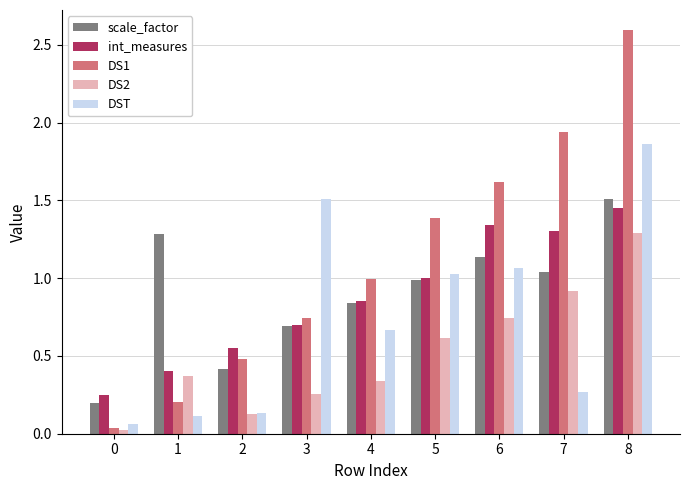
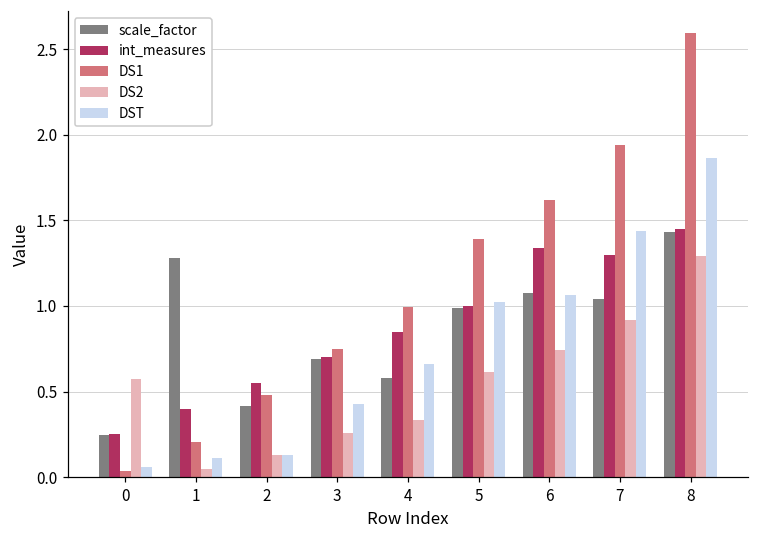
  {
    "scale_factor": {
-     "0": 0.19,
+     "0": 0.25,
      "1": 1.28,
      "2": 0.41,
      "3": 0.69,
-     "4": 0.84,
+     "4": 0.58,
      "5": 0.99,
-     "6": 1.14,
+     "6": 1.08,
      "7": 1.04,
-     "8": 1.51
+     "8": 1.43
    },
    "int_measures": {
      "0": 0.25,
      "1": 0.40,
      "2": 0.55,
      "3": 0.70,
      "4": 0.85,
      "5": 1.00,
      "6": 1.34,
      "7": 1.30,
      "8": 1.45
    },
    "DS1": {
      "0": 0.04,
      "1": 0.21,
      "2": 0.48,
      "3": 0.75,
      "4": 0.99,
      "5": 1.39,
      "6": 1.62,
      "7": 1.94,
      "8": 2.59
    },
    "DS2": {
-     "0": 0.03,
-     "1": 0.37,
+     "0": 0.57,
+     "1": 0.05,
      "2": 0.13,
      "3": 0.26,
      "4": 0.34,
      "5": 0.61,
      "6": 0.74,
      "7": 0.92,
      "8": 1.29
    },
    "DST": {
      "0": 0.06,
      "1": 0.11,
      "2": 0.13,
-     "3": 1.51,
+     "3": 0.43,
      "4": 0.66,
      "5": 1.03,
      "6": 1.06,
-     "7": 0.27,
+     "7": 1.44,
      "8": 1.86
    }
  }
